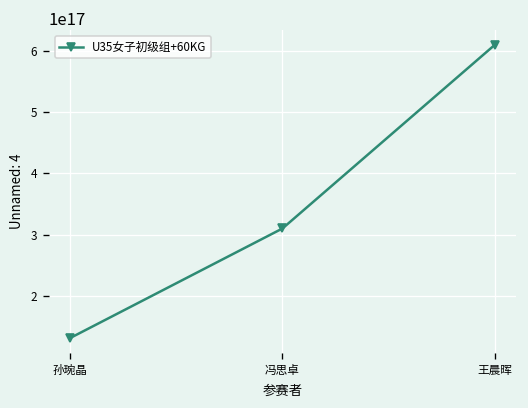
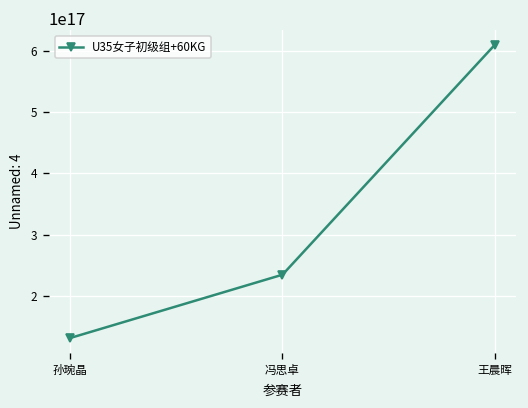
  {
    "孙琬晶": 130000000000000000,
-   "冯思卓": 310000000000000000,
+   "冯思卓": 230000000000000000,
    "王晨晖": 610000000000000000
  }
